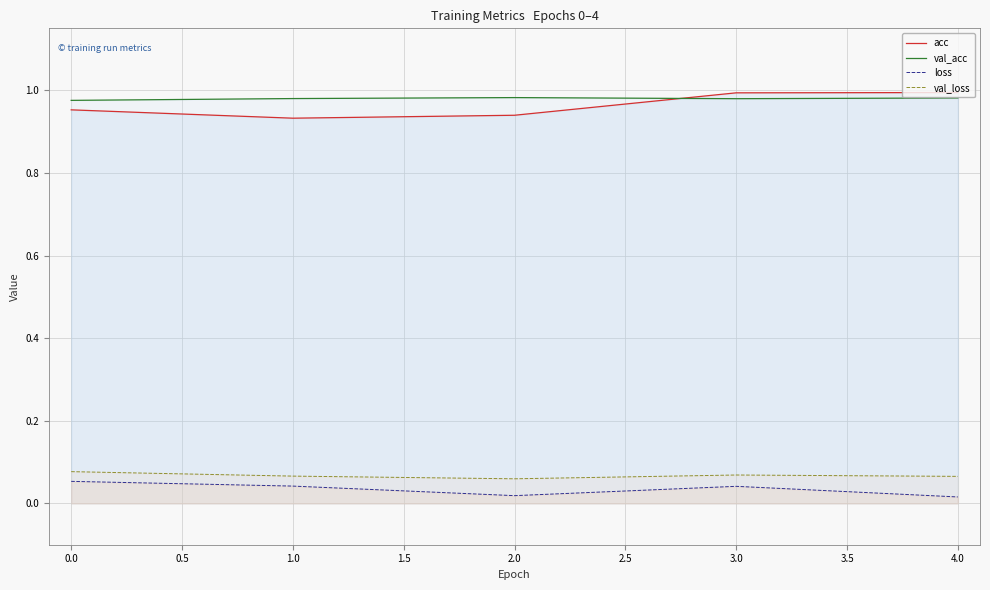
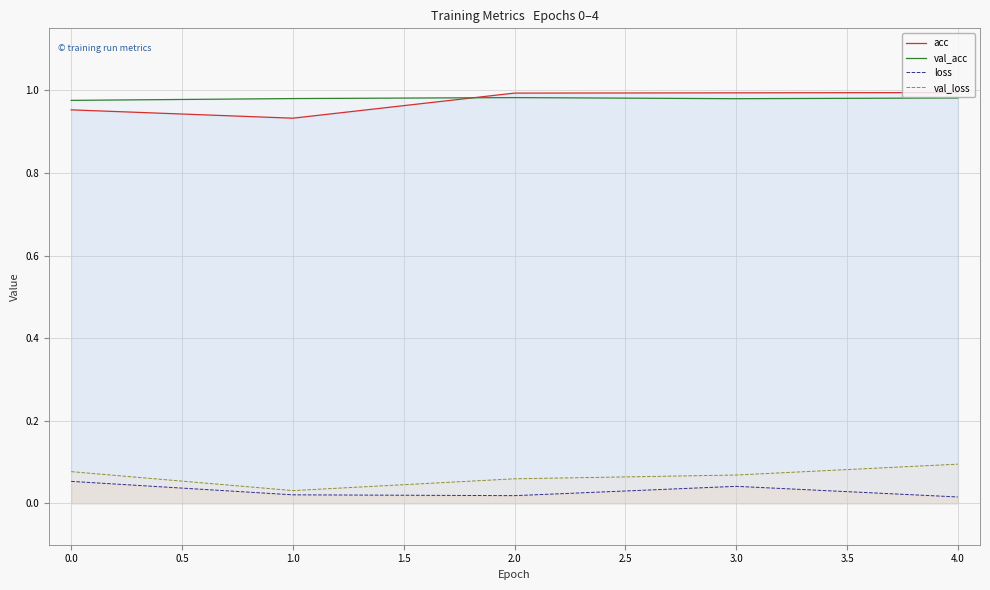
  {
    "acc": {
      "0.0": 0.95,
      "1.0": 0.93,
-     "2.0": 0.94,
+     "2.0": 0.99,
      "3.0": 0.99
    },
    "val_acc": {
      "0.0": 0.98,
      "1.0": 0.98,
      "2.0": 0.98,
      "3.0": 0.98,
      "4.0": 0.98
    },
    "loss": {
      "0.0": 0.05,
-     "1.0": 0.04,
+     "1.0": 0.02,
      "2.0": 0.02,
      "3.0": 0.04,
      "4.0": 0.02
    },
    "val_loss": {
      "0.0": 0.08,
-     "1.0": 0.07,
+     "1.0": 0.03,
      "2.0": 0.06,
      "3.0": 0.07,
-     "4.0": 0.07
+     "4.0": 0.10
    }
  }
